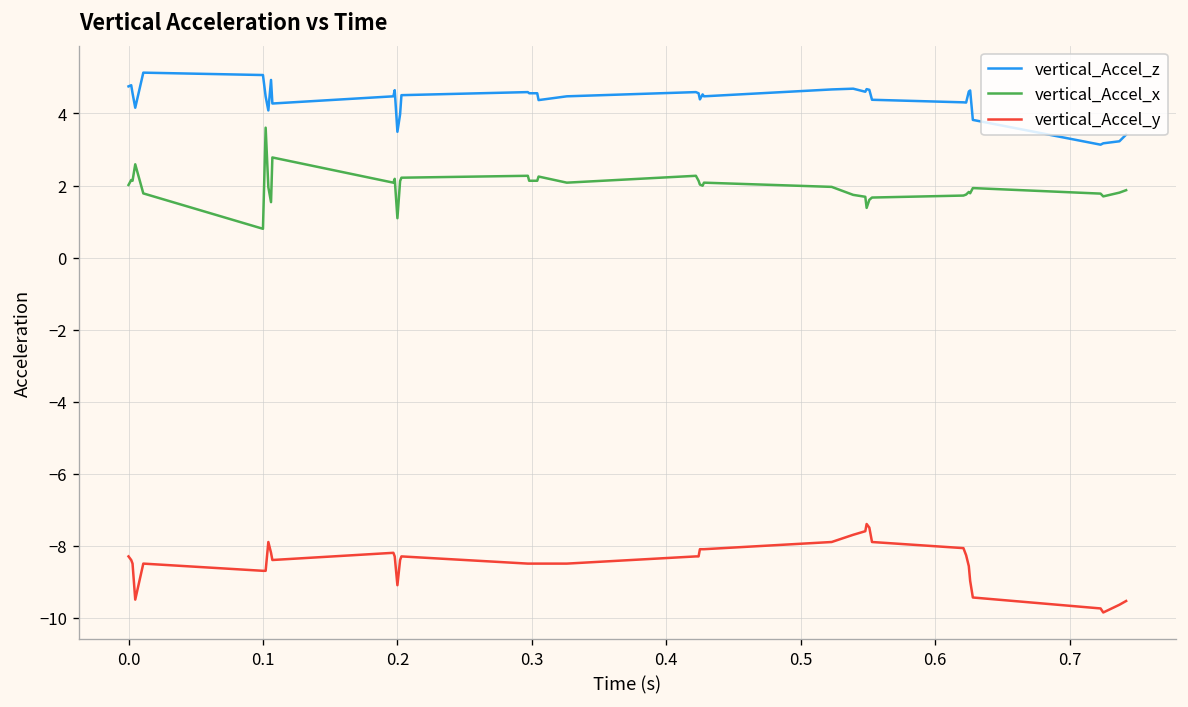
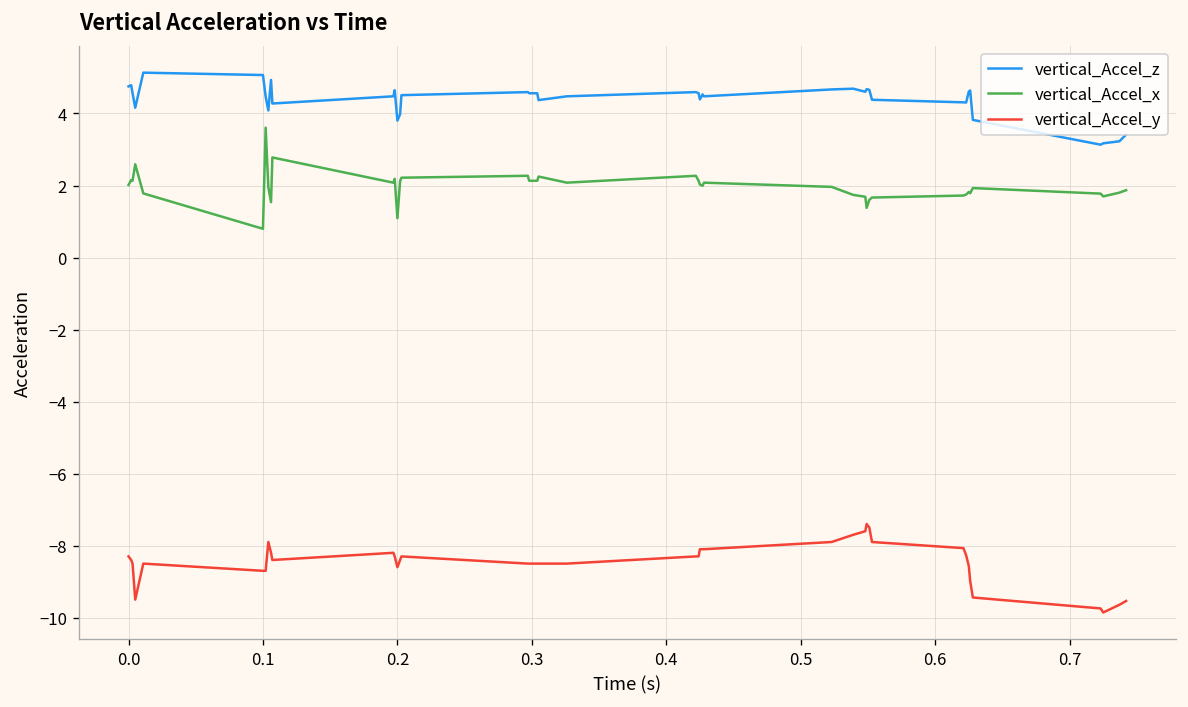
  {
    "vertical_Accel_z": {
      "0.0": 4.8,
      "0.1": 5.1,
-     "0.2": 3.5
+     "0.2": 3.8
    },
    "vertical_Accel_x": {
      "0.0": 2.0,
      "0.1": 0.8,
      "0.2": 1.1
    },
    "vertical_Accel_y": {
      "0.0": -8.3,
      "0.1": -8.7,
-     "0.2": -9.1
+     "0.2": -8.6
    }
  }
